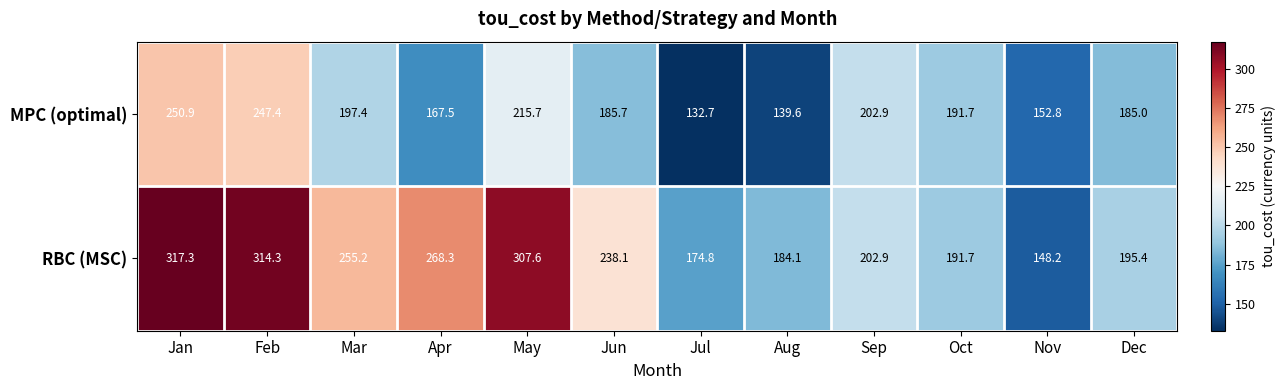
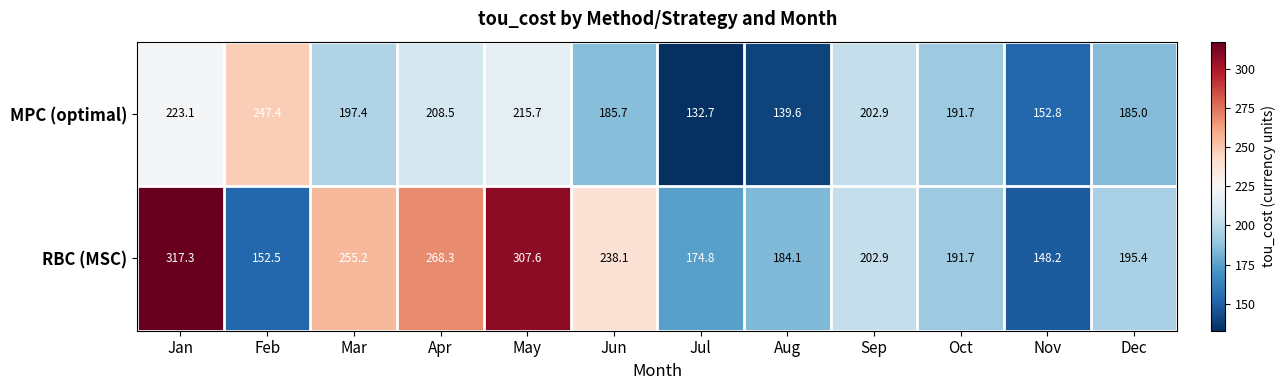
  {
    "MPC (optimal)": {
-     "Jan": 250.9,
+     "Jan": 223.1,
      "Feb": 247.4,
      "Mar": 197.4,
-     "Apr": 167.5,
+     "Apr": 208.5,
      "May": 215.7,
      "Jun": 185.7,
      "Jul": 132.7,
      "Aug": 139.6,
      "Sep": 202.9,
      "Oct": 191.7,
      "Nov": 152.8,
      "Dec": 185.0
    },
    "RBC (MSC)": {
      "Jan": 317.3,
-     "Feb": 314.3,
+     "Feb": 152.5,
      "Mar": 255.2,
      "Apr": 268.3,
      "May": 307.6,
      "Jun": 238.1,
      "Jul": 174.8,
      "Aug": 184.1,
      "Sep": 202.9,
      "Oct": 191.7,
      "Nov": 148.2,
      "Dec": 195.4
    }
  }
